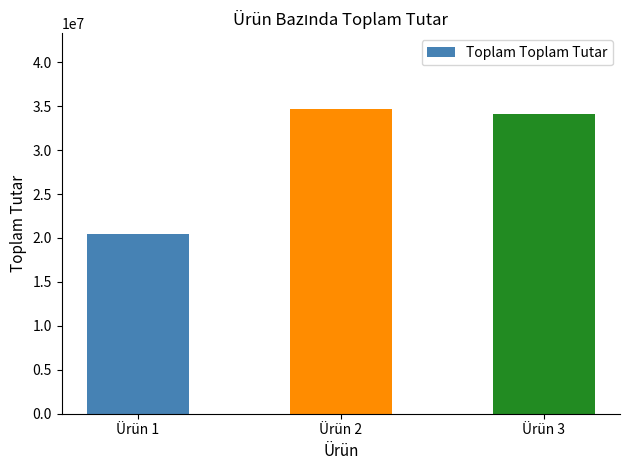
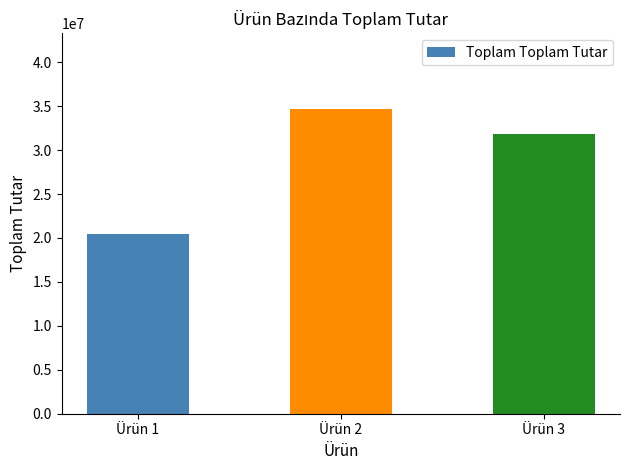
  {
    "Ürün 1": 20000000,
    "Ürün 2": 35000000,
-   "Ürün 3": 34000000
+   "Ürün 3": 32000000
  }
